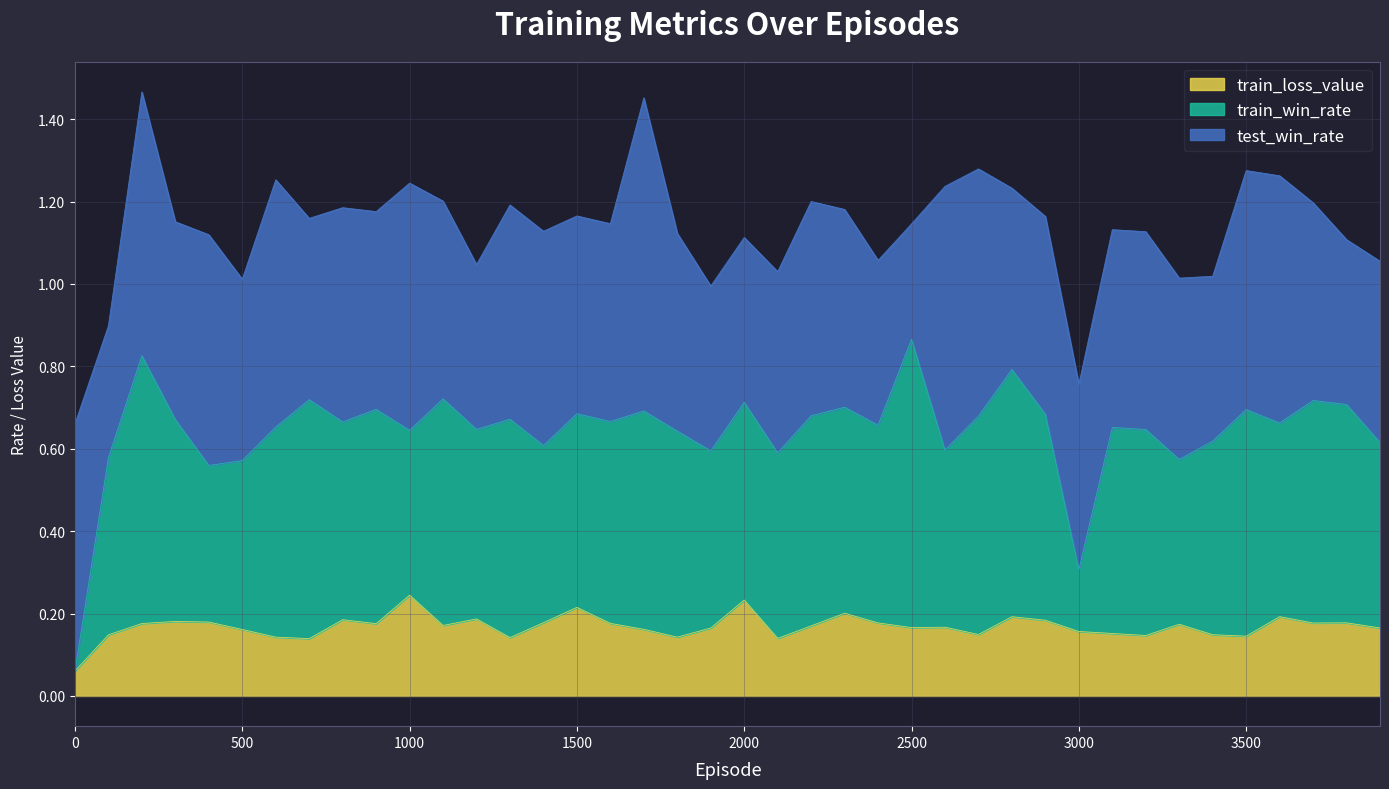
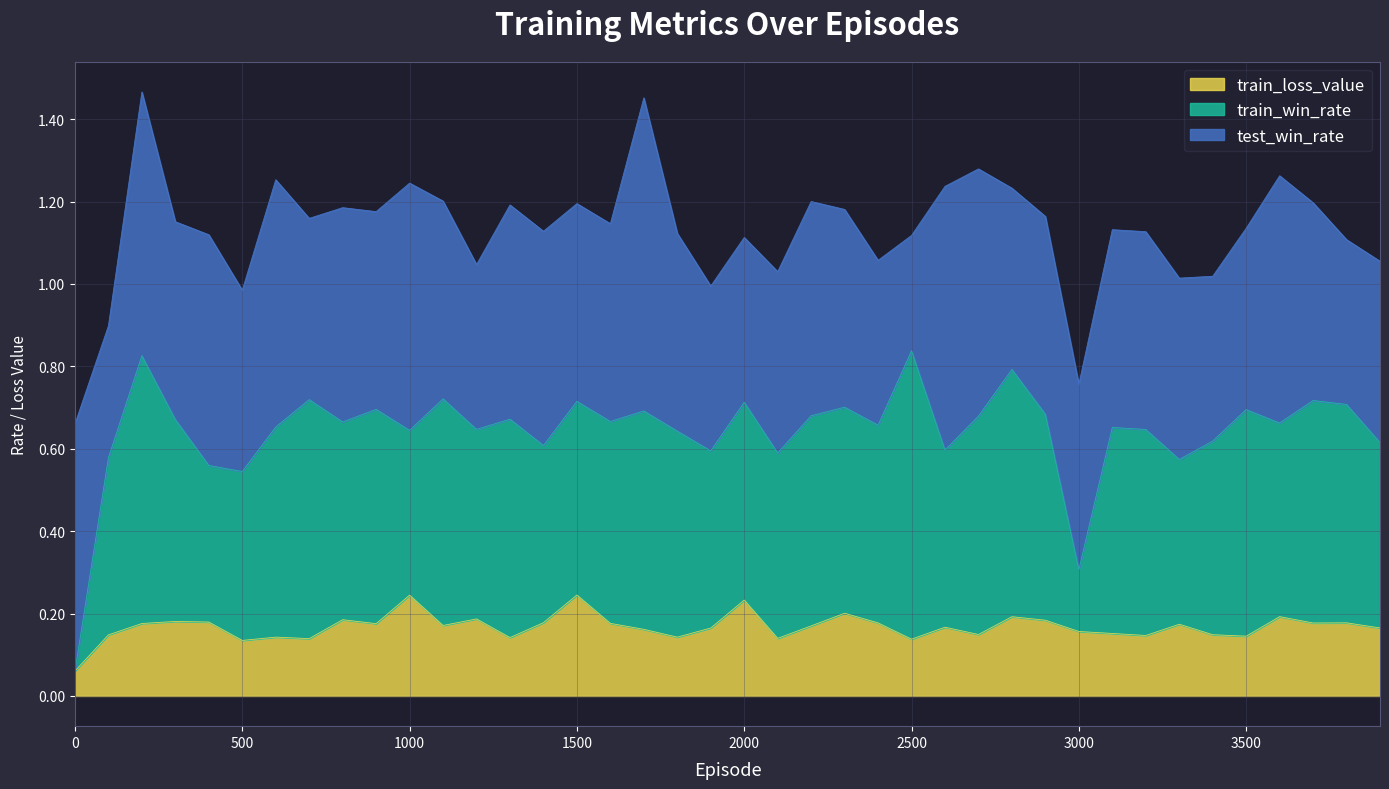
  {
    "train_loss_value": {
-     "500": 0.16,
+     "500": 0.13,
      "1000": 0.24,
-     "1500": 0.22,
+     "1500": 0.25,
      "2000": 0.23,
-     "2500": 0.17,
+     "2500": 0.14,
      "3000": 0.16,
      "3500": 0.15
    },
    "train_win_rate": {
      "500": 0.41,
      "1000": 0.40,
      "1500": 0.47,
      "2000": 0.48,
      "2500": 0.70,
      "3000": 0.15,
      "3500": 0.55
    },
    "test_win_rate": {
      "0": 0.60,
      "500": 0.44,
      "1000": 0.60,
      "1500": 0.48,
      "2000": 0.40,
      "2500": 0.28,
      "3000": 0.45,
-     "3500": 0.58
+     "3500": 0.44
    }
  }
